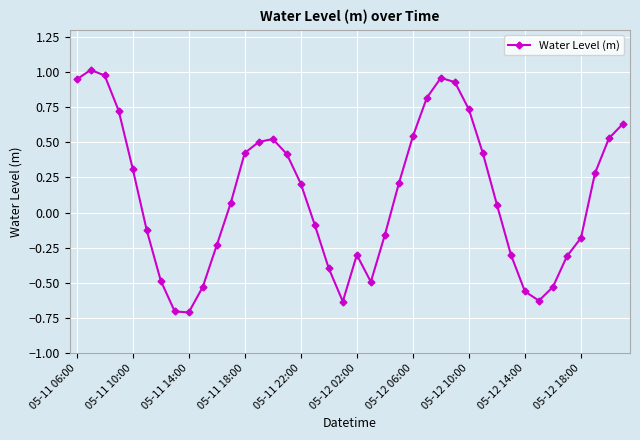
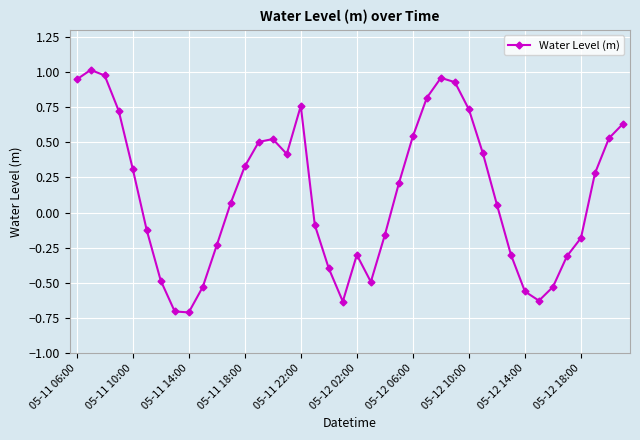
  {
    "05-11 06:00": 0.95,
    "05-11 10:00": 0.31,
    "05-11 14:00": -0.71,
-   "05-11 18:00": 0.42,
-   "05-11 22:00": 0.21,
+   "05-11 18:00": 0.33,
+   "05-11 22:00": 0.76,
    "05-12 02:00": -0.30,
    "05-12 06:00": 0.54,
    "05-12 10:00": 0.73,
    "05-12 14:00": -0.56,
    "05-12 18:00": -0.18
  }
